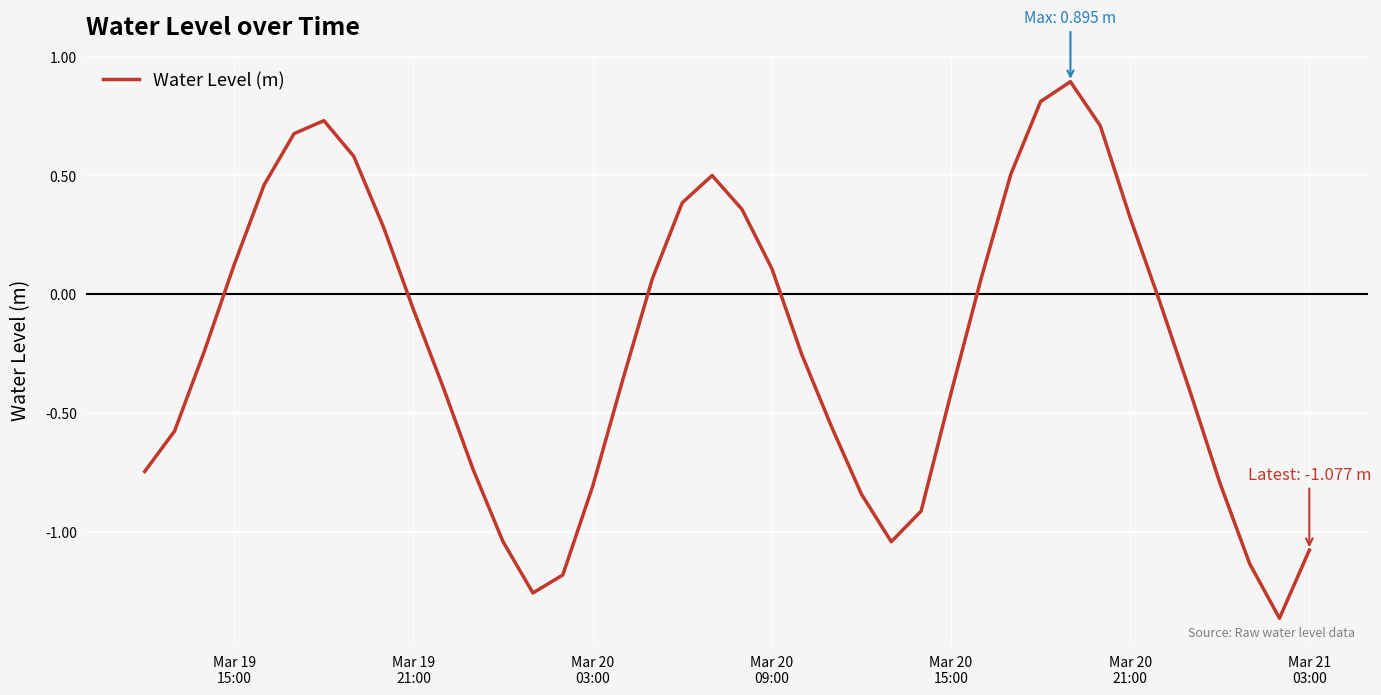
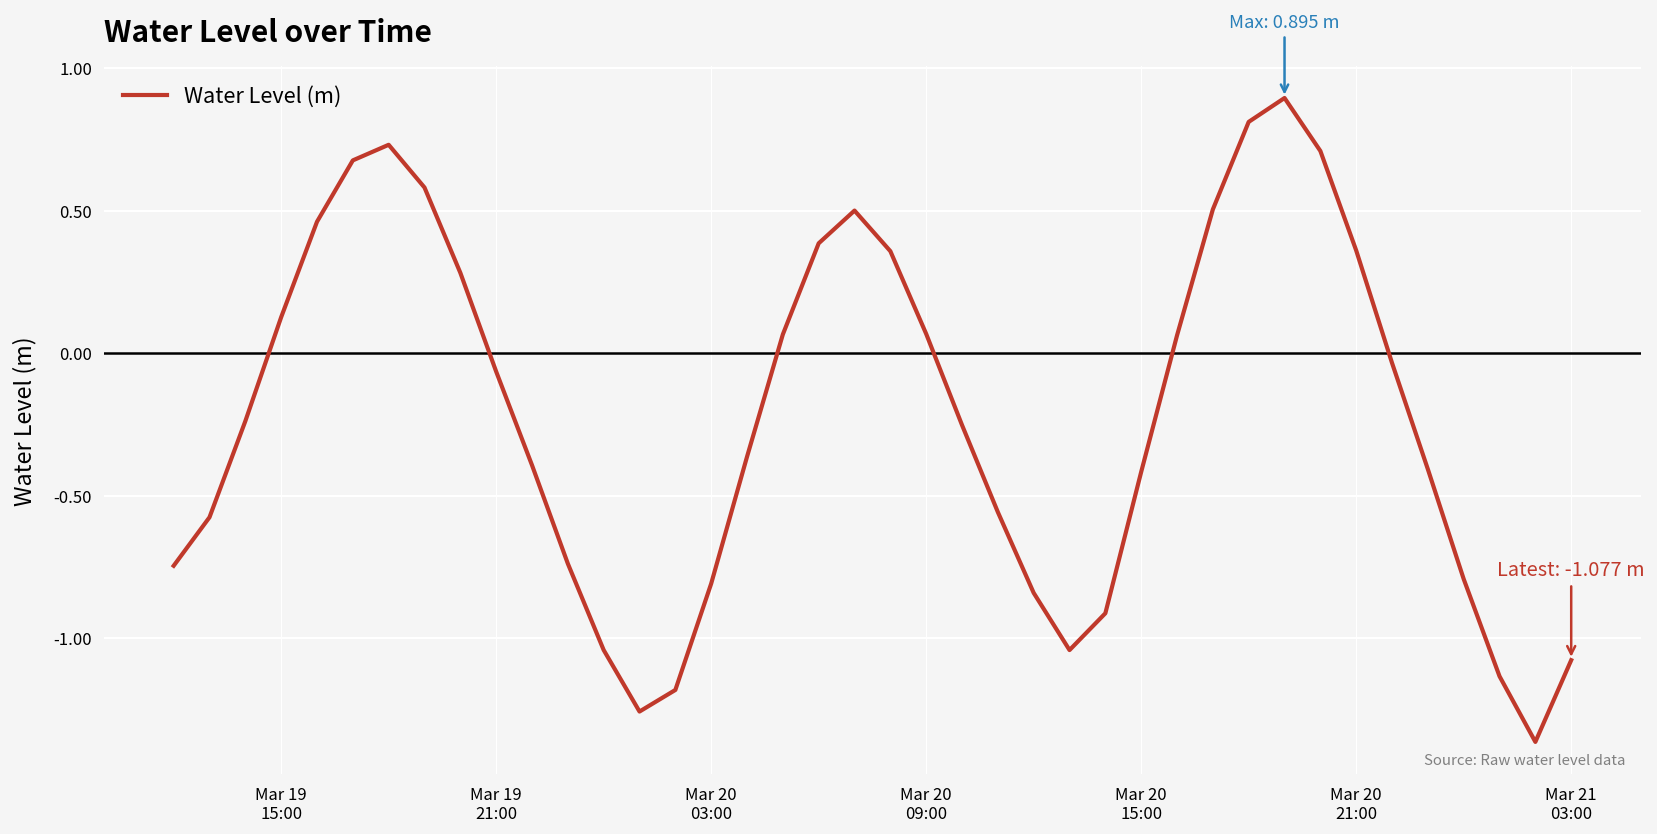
  {
    "Mar 19 15:00": 0.13,
    "Mar 19 21:00": -0.06,
    "Mar 20 03:00": -0.81,
-   "Mar 20 09:00": 0.11,
+   "Mar 20 09:00": 0.07,
    "Mar 20 15:00": -0.42,
-   "Mar 20 21:00": 0.32
+   "Mar 20 21:00": 0.36
  }
